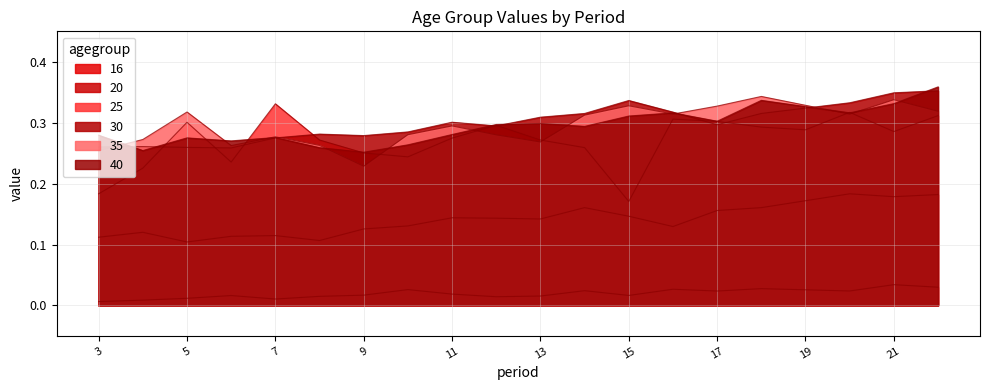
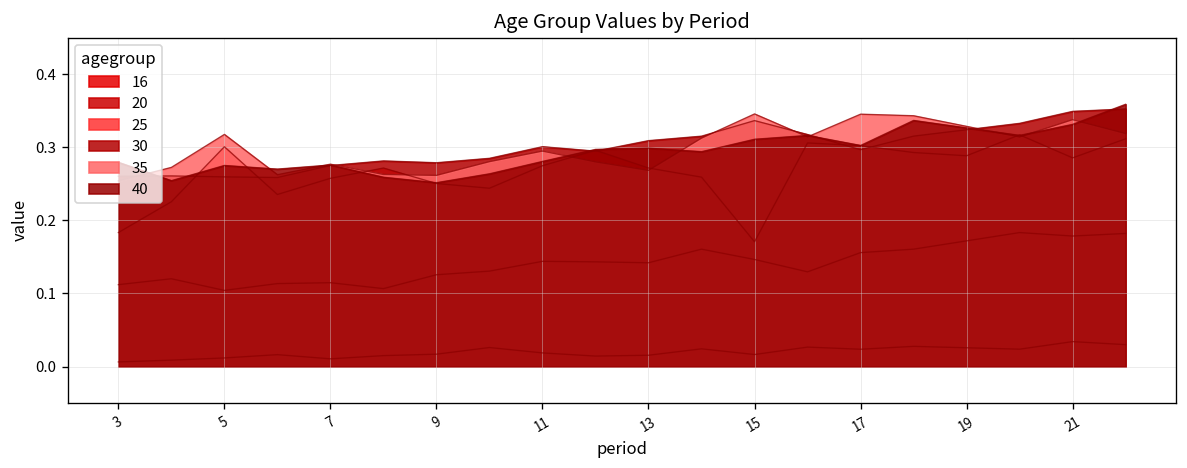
  {
    "25": {
      "3": 0.18,
      "5": 0.30,
-     "7": 0.33,
+     "7": 0.26,
      "11": 0.27,
      "15": 0.17,
      "19": 0.29,
      "21": 0.29
    },
    "35": {
      "5": 0.32,
-     "9": 0.23,
+     "9": 0.26,
      "11": 0.29,
-     "15": 0.33,
-     "17": 0.33,
+     "15": 0.35,
+     "17": 0.35,
      "21": 0.34
    }
  }
